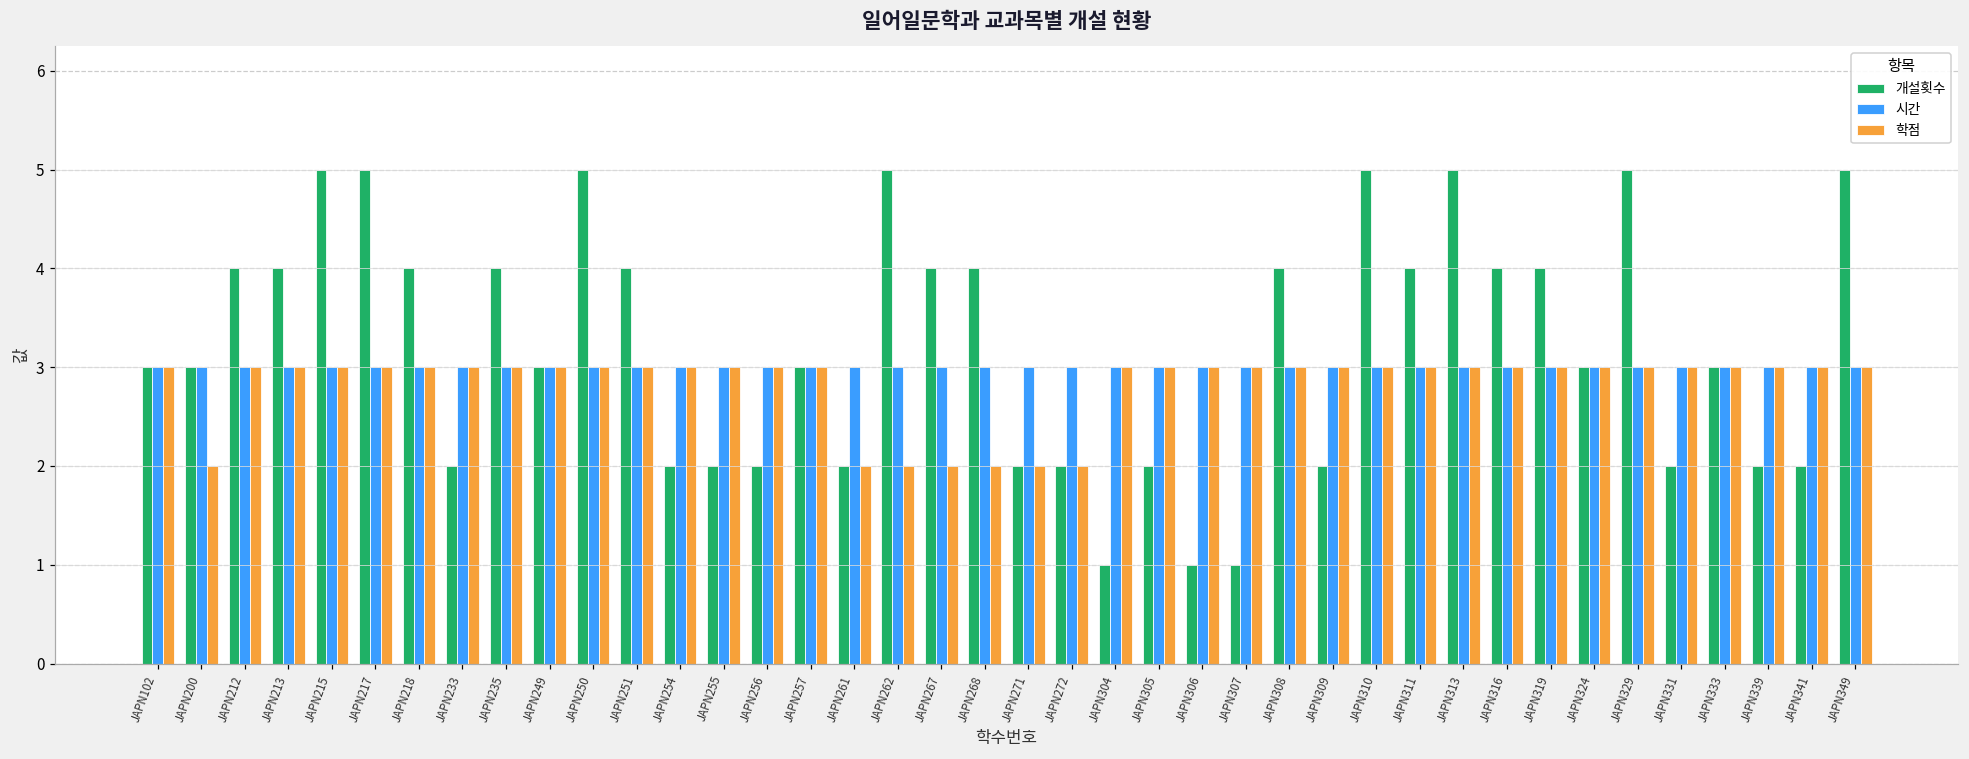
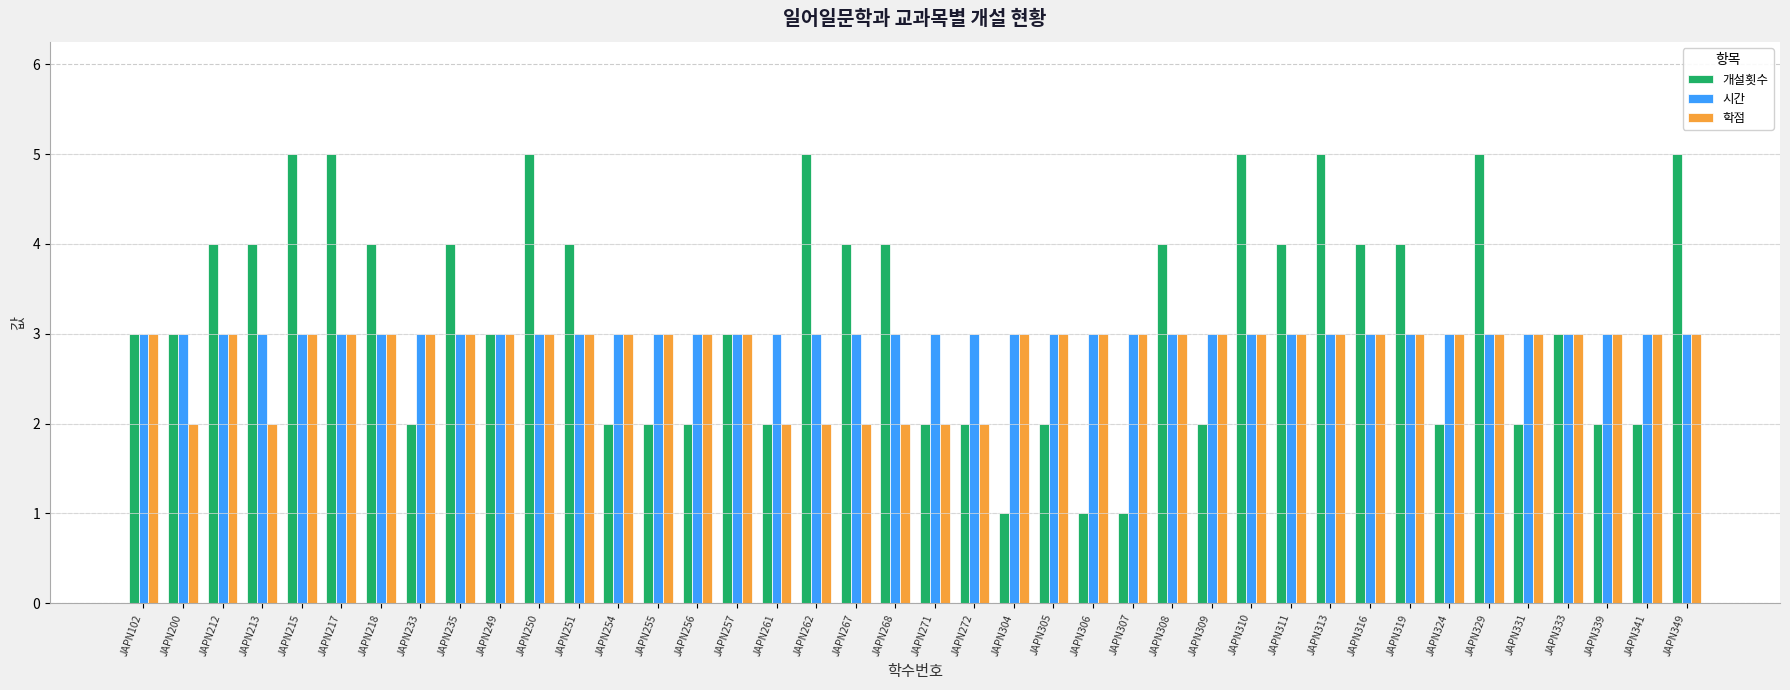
  {
    "개설횟수": {
      "JAPN102": 3,
      "JAPN200": 3,
      "JAPN212": 4,
      "JAPN213": 4,
      "JAPN215": 5,
      "JAPN217": 5,
      "JAPN218": 4,
      "JAPN233": 2,
      "JAPN235": 4,
      "JAPN249": 3,
      "JAPN250": 5,
      "JAPN251": 4,
      "JAPN254": 2,
      "JAPN255": 2,
      "JAPN256": 2,
      "JAPN257": 3,
      "JAPN261": 2,
      "JAPN262": 5,
      "JAPN267": 4,
      "JAPN268": 4,
      "JAPN271": 2,
      "JAPN272": 2,
      "JAPN304": 1,
      "JAPN305": 2,
      "JAPN306": 1,
      "JAPN307": 1,
      "JAPN308": 4,
      "JAPN309": 2,
      "JAPN310": 5,
      "JAPN311": 4,
      "JAPN313": 5,
      "JAPN316": 4,
      "JAPN319": 4,
-     "JAPN324": 3,
+     "JAPN324": 2,
      "JAPN329": 5,
      "JAPN331": 2,
      "JAPN333": 3,
      "JAPN339": 2,
      "JAPN341": 2,
      "JAPN349": 5
    },
    "시간": {
      "JAPN102": 3,
      "JAPN200": 3,
      "JAPN212": 3,
      "JAPN213": 3,
      "JAPN215": 3,
      "JAPN217": 3,
      "JAPN218": 3,
      "JAPN233": 3,
      "JAPN235": 3,
      "JAPN249": 3,
      "JAPN250": 3,
      "JAPN251": 3,
      "JAPN254": 3,
      "JAPN255": 3,
      "JAPN256": 3,
      "JAPN257": 3,
      "JAPN261": 3,
      "JAPN262": 3,
      "JAPN267": 3,
      "JAPN268": 3,
      "JAPN271": 3,
      "JAPN272": 3,
      "JAPN304": 3,
      "JAPN305": 3,
      "JAPN306": 3,
      "JAPN307": 3,
      "JAPN308": 3,
      "JAPN309": 3,
      "JAPN310": 3,
      "JAPN311": 3,
      "JAPN313": 3,
      "JAPN316": 3,
      "JAPN319": 3,
      "JAPN324": 3,
      "JAPN329": 3,
      "JAPN331": 3,
      "JAPN333": 3,
      "JAPN339": 3,
      "JAPN341": 3,
      "JAPN349": 3
    },
    "학점": {
      "JAPN102": 3,
      "JAPN200": 2,
      "JAPN212": 3,
-     "JAPN213": 3,
+     "JAPN213": 2,
      "JAPN215": 3,
      "JAPN217": 3,
      "JAPN218": 3,
      "JAPN233": 3,
      "JAPN235": 3,
      "JAPN249": 3,
      "JAPN250": 3,
      "JAPN251": 3,
      "JAPN254": 3,
      "JAPN255": 3,
      "JAPN256": 3,
      "JAPN257": 3,
      "JAPN261": 2,
      "JAPN262": 2,
      "JAPN267": 2,
      "JAPN268": 2,
      "JAPN271": 2,
      "JAPN272": 2,
      "JAPN304": 3,
      "JAPN305": 3,
      "JAPN306": 3,
      "JAPN307": 3,
      "JAPN308": 3,
      "JAPN309": 3,
      "JAPN310": 3,
      "JAPN311": 3,
      "JAPN313": 3,
      "JAPN316": 3,
      "JAPN319": 3,
      "JAPN324": 3,
      "JAPN329": 3,
      "JAPN331": 3,
      "JAPN333": 3,
      "JAPN339": 3,
      "JAPN341": 3,
      "JAPN349": 3
    }
  }
